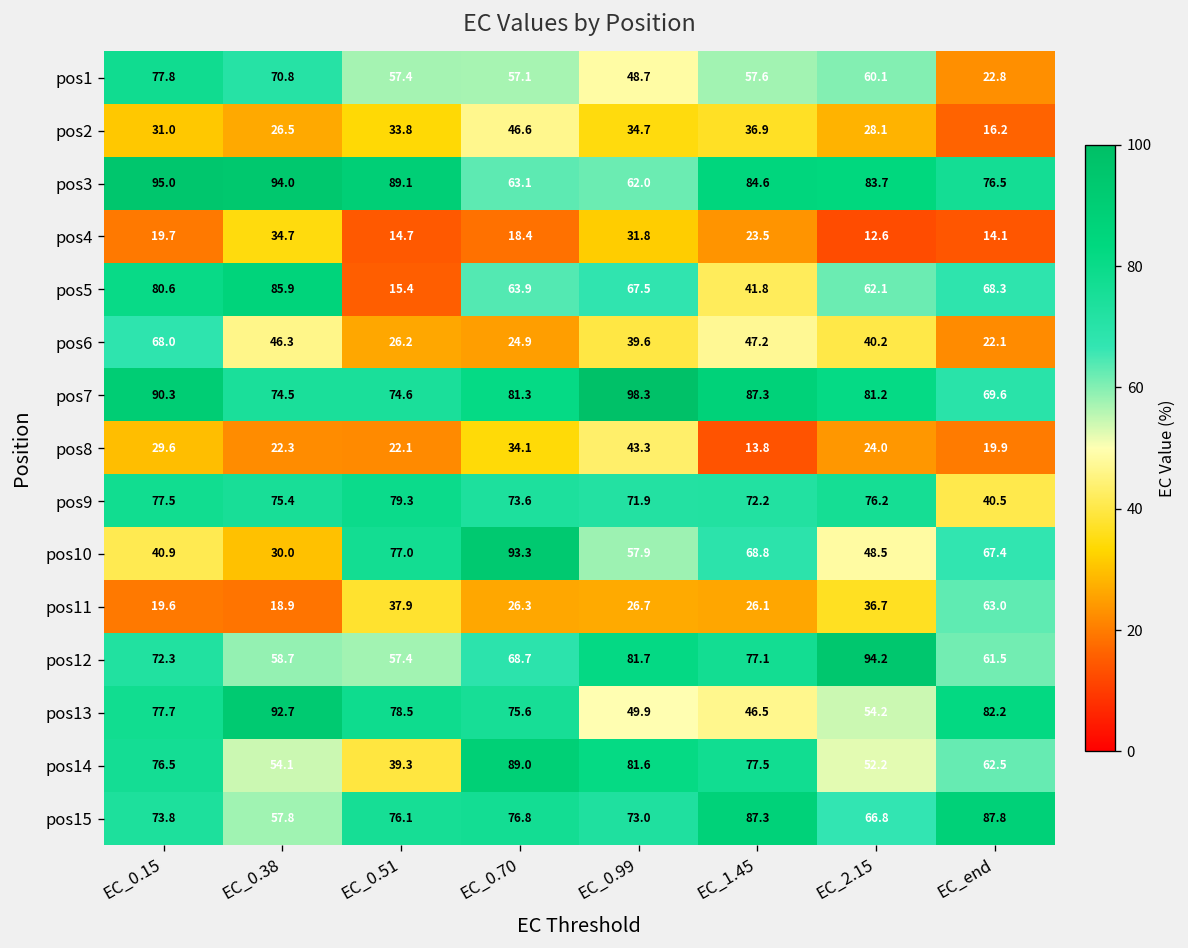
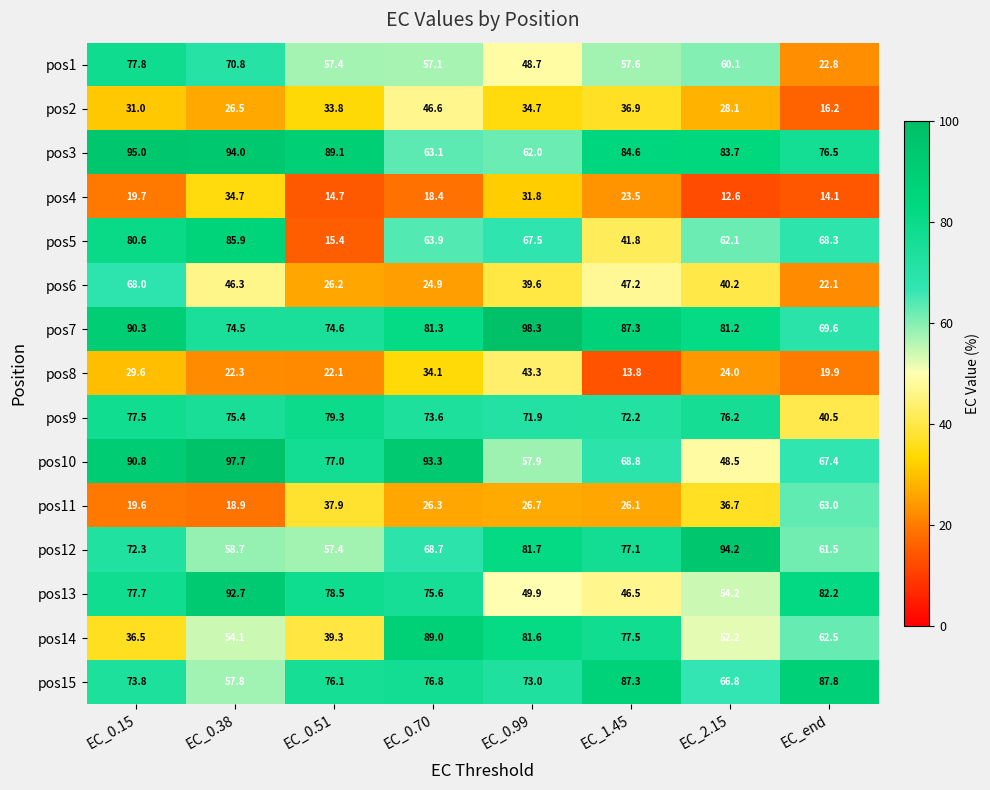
  {
    "pos1": {
      "EC_0.15": 77.8,
      "EC_0.38": 70.8,
      "EC_0.51": 57.4,
      "EC_0.70": 57.1,
      "EC_0.99": 48.7,
      "EC_1.45": 57.6,
      "EC_2.15": 60.1,
      "EC_end": 22.8
    },
    "pos2": {
      "EC_0.15": 31.0,
      "EC_0.38": 26.5,
      "EC_0.51": 33.8,
      "EC_0.70": 46.6,
      "EC_0.99": 34.7,
      "EC_1.45": 36.9,
      "EC_2.15": 28.1,
      "EC_end": 16.2
    },
    "pos3": {
      "EC_0.15": 95.0,
      "EC_0.38": 94.0,
      "EC_0.51": 89.1,
      "EC_0.70": 63.1,
      "EC_0.99": 62.0,
      "EC_1.45": 84.6,
      "EC_2.15": 83.7,
      "EC_end": 76.5
    },
    "pos4": {
      "EC_0.15": 19.7,
      "EC_0.38": 34.7,
      "EC_0.51": 14.7,
      "EC_0.70": 18.4,
      "EC_0.99": 31.8,
      "EC_1.45": 23.5,
      "EC_2.15": 12.6,
      "EC_end": 14.1
    },
    "pos5": {
      "EC_0.15": 80.6,
      "EC_0.38": 85.9,
      "EC_0.51": 15.4,
      "EC_0.70": 63.9,
      "EC_0.99": 67.5,
      "EC_1.45": 41.8,
      "EC_2.15": 62.1,
      "EC_end": 68.3
    },
    "pos6": {
      "EC_0.15": 68.0,
      "EC_0.38": 46.3,
      "EC_0.51": 26.2,
      "EC_0.70": 24.9,
      "EC_0.99": 39.6,
      "EC_1.45": 47.2,
      "EC_2.15": 40.2,
      "EC_end": 22.1
    },
    "pos7": {
      "EC_0.15": 90.3,
      "EC_0.38": 74.5,
      "EC_0.51": 74.6,
      "EC_0.70": 81.3,
      "EC_0.99": 98.3,
      "EC_1.45": 87.3,
      "EC_2.15": 81.2,
      "EC_end": 69.6
    },
    "pos8": {
      "EC_0.15": 29.6,
      "EC_0.38": 22.3,
      "EC_0.51": 22.1,
      "EC_0.70": 34.1,
      "EC_0.99": 43.3,
      "EC_1.45": 13.8,
      "EC_2.15": 24.0,
      "EC_end": 19.9
    },
    "pos9": {
      "EC_0.15": 77.5,
      "EC_0.38": 75.4,
      "EC_0.51": 79.3,
      "EC_0.70": 73.6,
      "EC_0.99": 71.9,
      "EC_1.45": 72.2,
      "EC_2.15": 76.2,
      "EC_end": 40.5
    },
    "pos10": {
-     "EC_0.15": 40.9,
-     "EC_0.38": 30.0,
+     "EC_0.15": 90.8,
+     "EC_0.38": 97.7,
      "EC_0.51": 77.0,
      "EC_0.70": 93.3,
      "EC_0.99": 57.9,
      "EC_1.45": 68.8,
      "EC_2.15": 48.5,
      "EC_end": 67.4
    },
    "pos11": {
      "EC_0.15": 19.6,
      "EC_0.38": 18.9,
      "EC_0.51": 37.9,
      "EC_0.70": 26.3,
      "EC_0.99": 26.7,
      "EC_1.45": 26.1,
      "EC_2.15": 36.7,
      "EC_end": 63.0
    },
    "pos12": {
      "EC_0.15": 72.3,
      "EC_0.38": 58.7,
      "EC_0.51": 57.4,
      "EC_0.70": 68.7,
      "EC_0.99": 81.7,
      "EC_1.45": 77.1,
      "EC_2.15": 94.2,
      "EC_end": 61.5
    },
    "pos13": {
      "EC_0.15": 77.7,
      "EC_0.38": 92.7,
      "EC_0.51": 78.5,
      "EC_0.70": 75.6,
      "EC_0.99": 49.9,
      "EC_1.45": 46.5,
      "EC_2.15": 54.2,
      "EC_end": 82.2
    },
    "pos14": {
-     "EC_0.15": 76.5,
+     "EC_0.15": 36.5,
      "EC_0.38": 54.1,
      "EC_0.51": 39.3,
      "EC_0.70": 89.0,
      "EC_0.99": 81.6,
      "EC_1.45": 77.5,
      "EC_2.15": 52.2,
      "EC_end": 62.5
    },
    "pos15": {
      "EC_0.15": 73.8,
      "EC_0.38": 57.8,
      "EC_0.51": 76.1,
      "EC_0.70": 76.8,
      "EC_0.99": 73.0,
      "EC_1.45": 87.3,
      "EC_2.15": 66.8,
      "EC_end": 87.8
    }
  }
